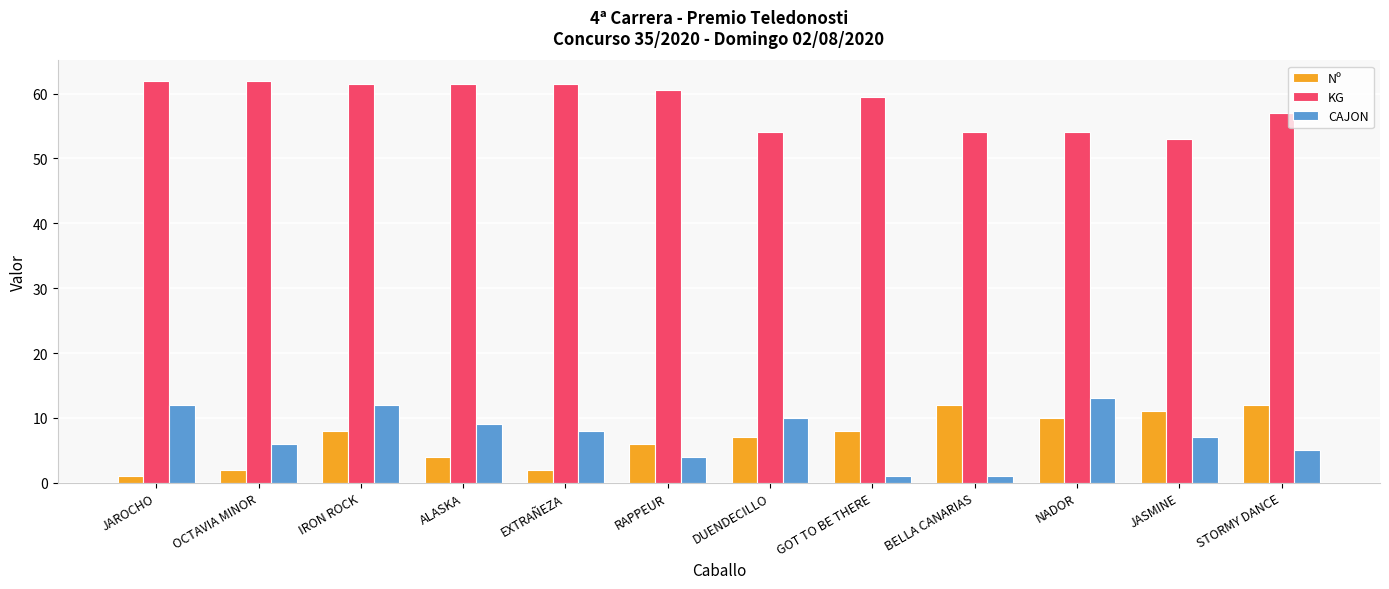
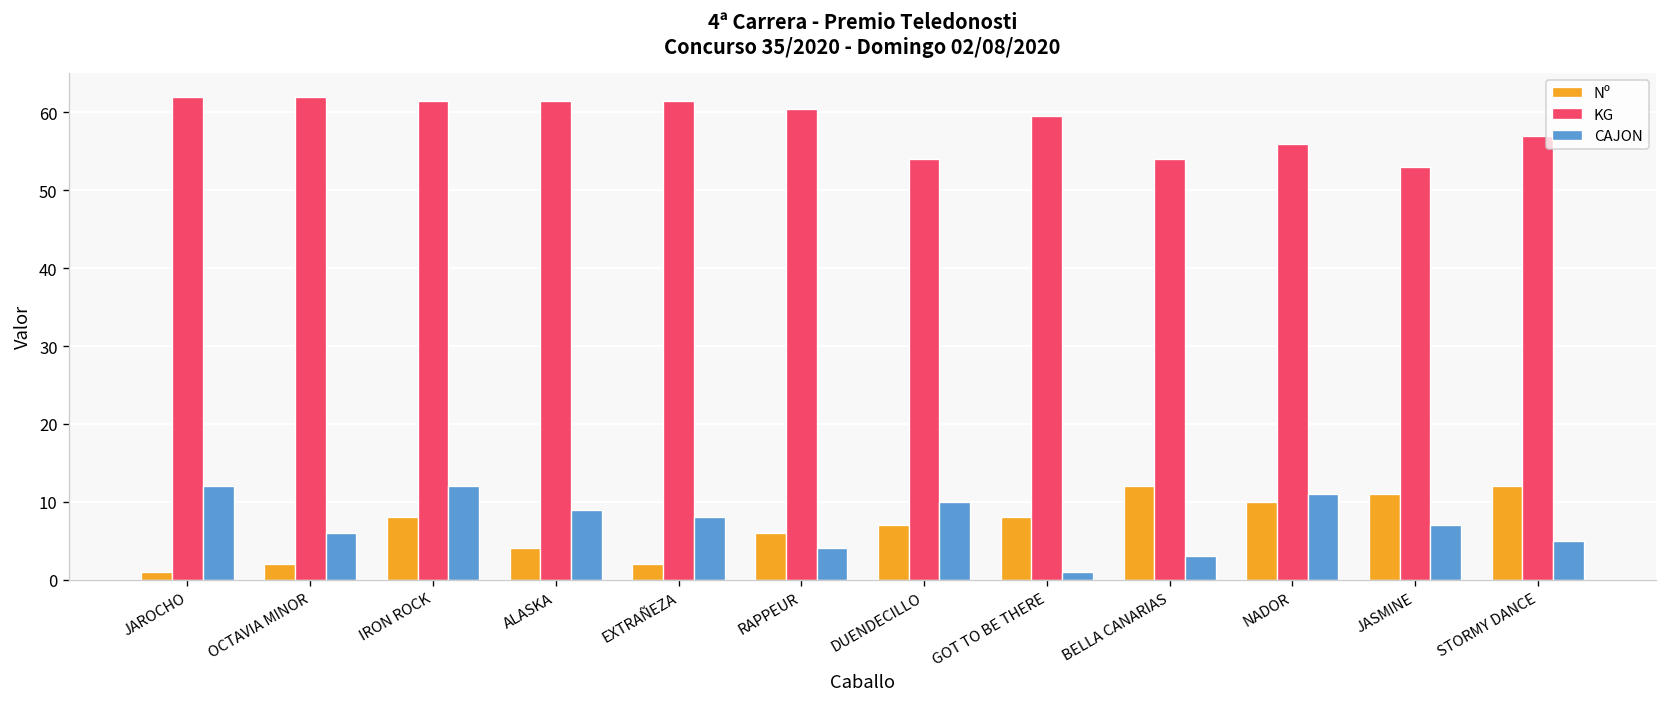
  {
    "Nº": {
      "JAROCHO": 1,
      "OCTAVIA MINOR": 2,
      "IRON ROCK": 8,
      "ALASKA": 4,
      "EXTRAÑEZA": 2,
      "RAPPEUR": 6,
      "DUENDECILLO": 7,
      "GOT TO BE THERE": 8,
      "BELLA CANARIAS": 12,
      "NADOR": 10,
      "JASMINE": 11,
      "STORMY DANCE": 12
    },
    "KG": {
      "JAROCHO": 62,
      "OCTAVIA MINOR": 62,
      "IRON ROCK": 62,
      "ALASKA": 62,
      "EXTRAÑEZA": 62,
      "RAPPEUR": 61,
      "DUENDECILLO": 54,
      "GOT TO BE THERE": 60,
      "BELLA CANARIAS": 54,
-     "NADOR": 54,
+     "NADOR": 56,
      "JASMINE": 53,
      "STORMY DANCE": 57
    },
    "CAJON": {
      "JAROCHO": 12,
      "OCTAVIA MINOR": 6,
      "IRON ROCK": 12,
      "ALASKA": 9,
      "EXTRAÑEZA": 8,
      "RAPPEUR": 4,
      "DUENDECILLO": 10,
      "GOT TO BE THERE": 1,
-     "BELLA CANARIAS": 1,
-     "NADOR": 13,
+     "BELLA CANARIAS": 3,
+     "NADOR": 11,
      "JASMINE": 7,
      "STORMY DANCE": 5
    }
  }
